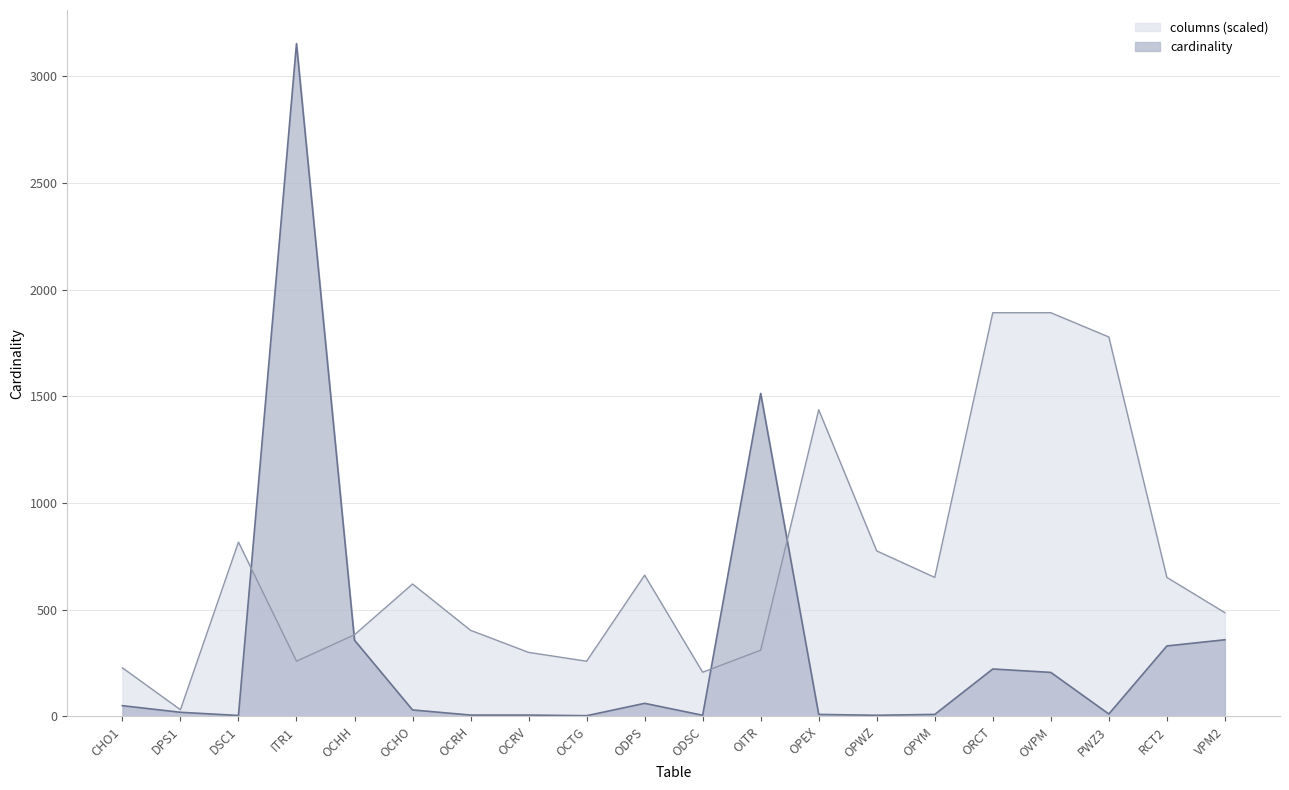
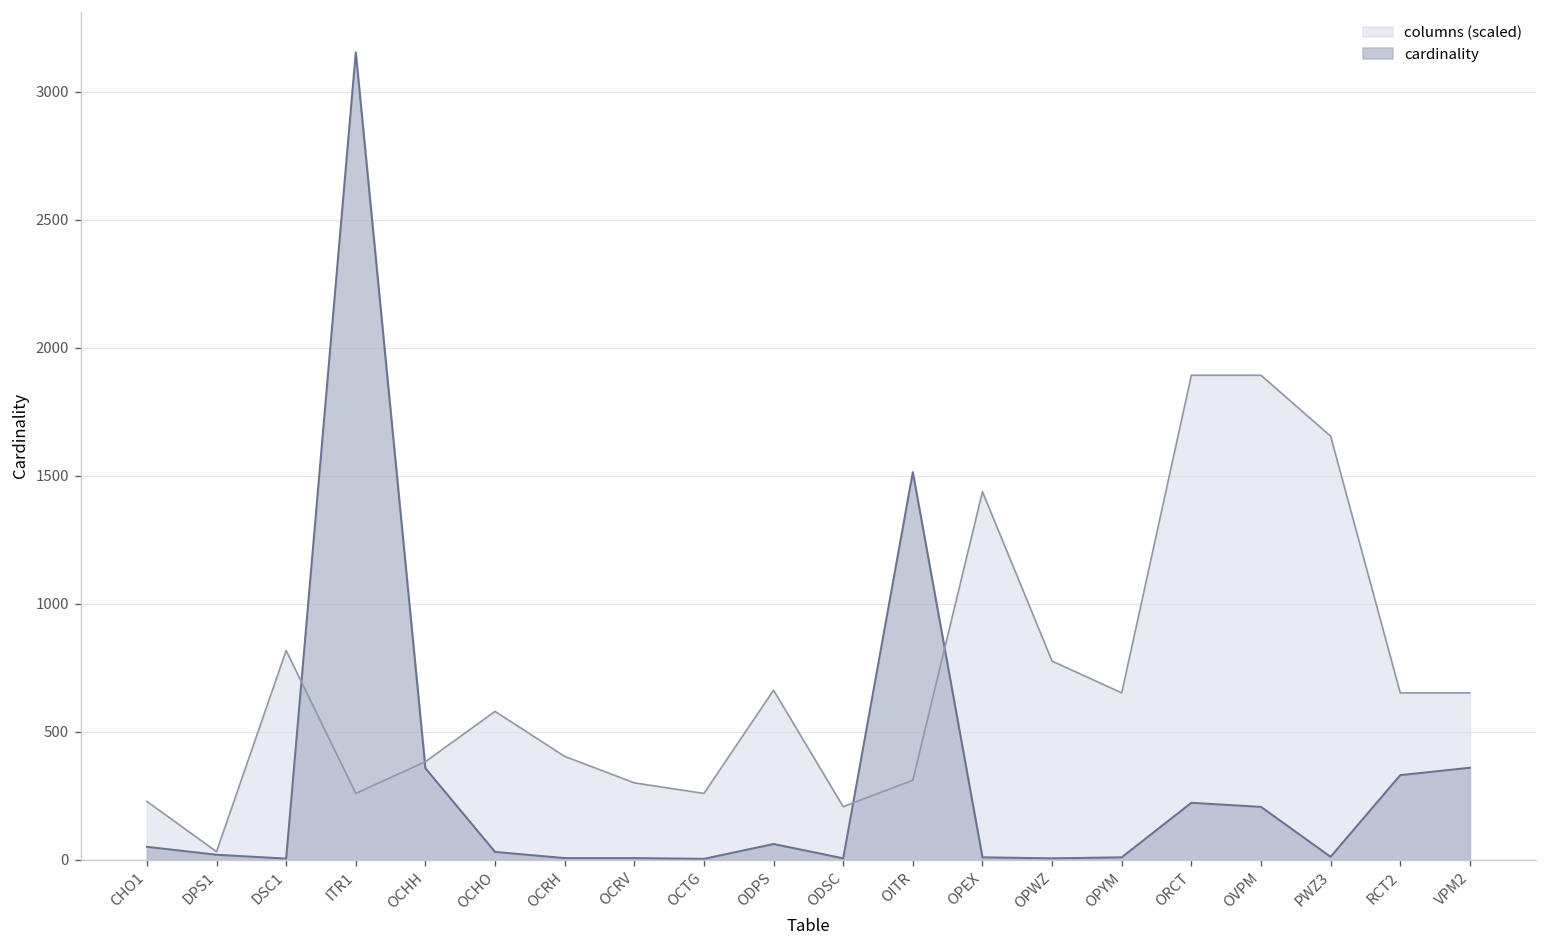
  {
    "cardinality": {
      "CHO1": 50,
      "DPS1": 20,
      "DSC1": 0,
      "ITR1": 3150,
      "OCHH": 360,
      "OCHO": 30,
      "OCRH": 10,
      "OCRV": 10,
      "OCTG": 0,
      "ODPS": 60,
      "ODSC": 10,
      "OITR": 1510,
      "OPEX": 10,
      "OPWZ": 10,
      "OPYM": 10,
      "ORCT": 220,
      "OVPM": 210,
      "PWZ3": 10,
      "RCT2": 330,
      "VPM2": 360
    },
    "columns (scaled)": {
      "CHO1": 230,
      "DPS1": 30,
      "DSC1": 820,
      "ITR1": 260,
      "OCHH": 380,
-     "OCHO": 620,
+     "OCHO": 580,
      "OCRH": 400,
      "OCRV": 300,
      "OCTG": 260,
      "ODPS": 660,
      "ODSC": 210,
      "OITR": 310,
      "OPEX": 1440,
      "OPWZ": 780,
      "OPYM": 650,
      "ORCT": 1890,
      "OVPM": 1890,
-     "PWZ3": 1780,
+     "PWZ3": 1650,
      "RCT2": 650,
-     "VPM2": 490
+     "VPM2": 650
    }
  }
